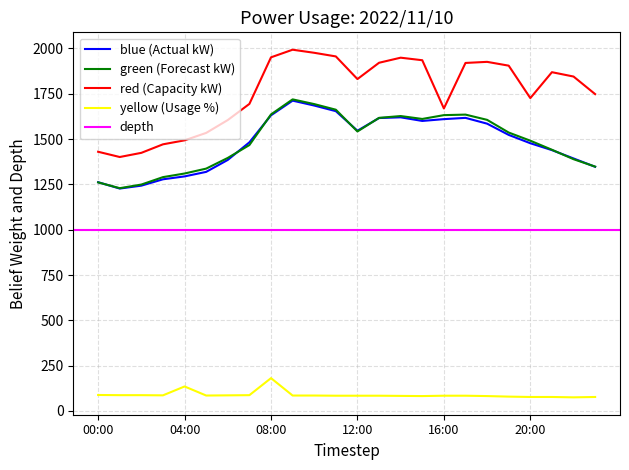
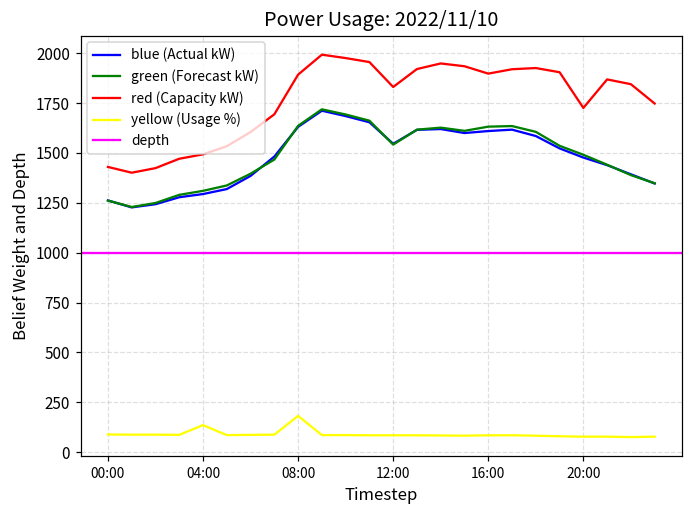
  {
    "blue (Actual kW)": {
      "04:00": 1290,
      "16:00": 1610
    },
    "green (Forecast kW)": {
      "04:00": 1310,
      "16:00": 1630
    },
    "red (Capacity kW)": {
      "00:00": 1430,
      "04:00": 1490,
-     "08:00": 1950,
+     "08:00": 1890,
      "12:00": 1830,
-     "16:00": 1670,
+     "16:00": 1900,
      "20:00": 1730
    },
    "yellow (Usage %)": {
      "00:00": 90,
      "04:00": 140,
      "08:00": 180,
      "12:00": 80,
      "16:00": 80,
      "20:00": 80
    }
  }
